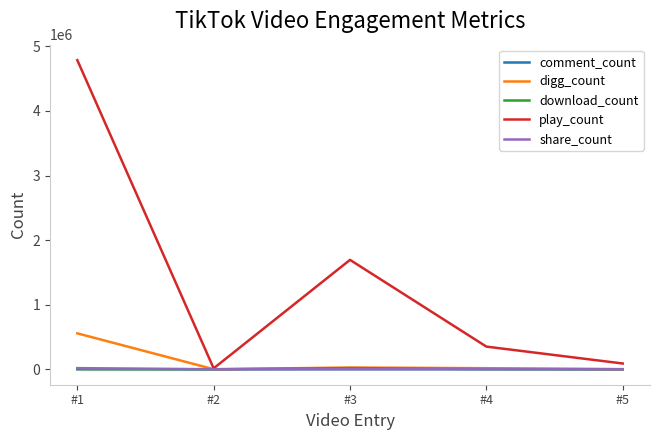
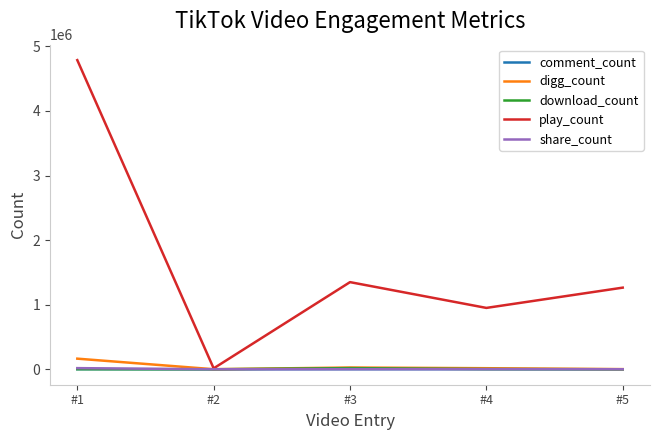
  {
    "digg_count": {
-     "#1": 600000
+     "#1": 200000
    },
    "play_count": {
      "#1": 4800000,
-     "#3": 1700000,
-     "#4": 400000,
-     "#5": 100000
+     "#3": 1300000,
+     "#4": 900000,
+     "#5": 1300000
    }
  }
